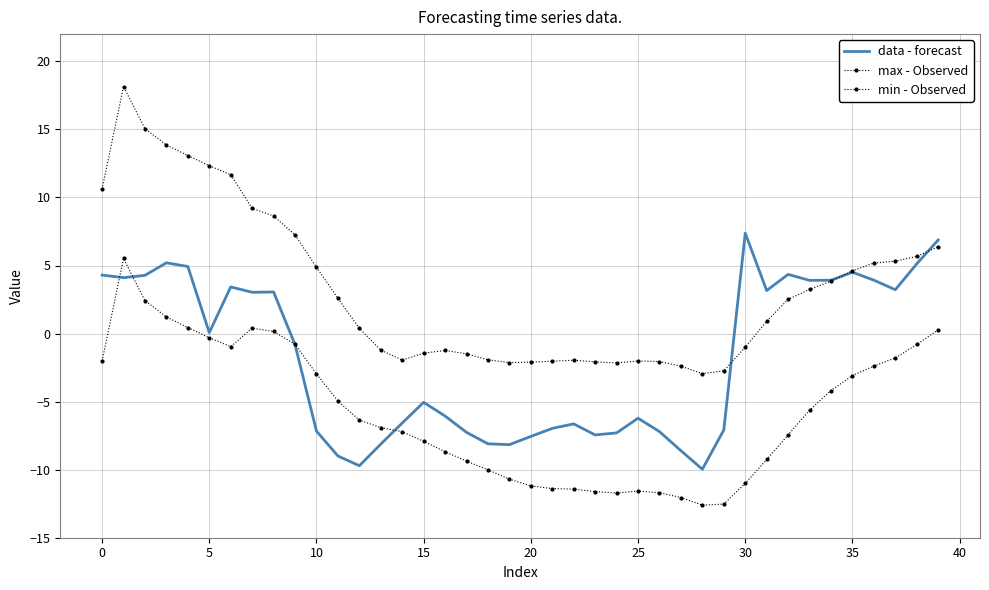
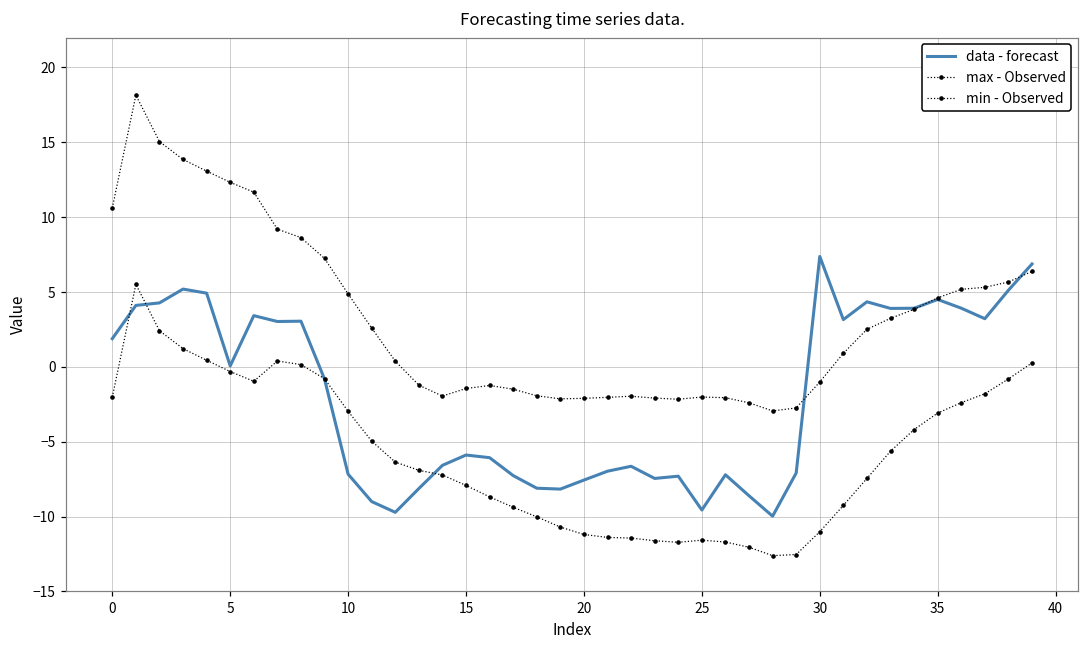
  {
    "data - forecast": {
-     "0": 4.3,
+     "0": 1.9,
      "5": 0.1,
      "10": -7.2,
-     "15": -5.1,
+     "15": -5.9,
      "20": -7.6,
-     "25": -6.2,
+     "25": -9.6,
      "30": 7.4
    }
  }
